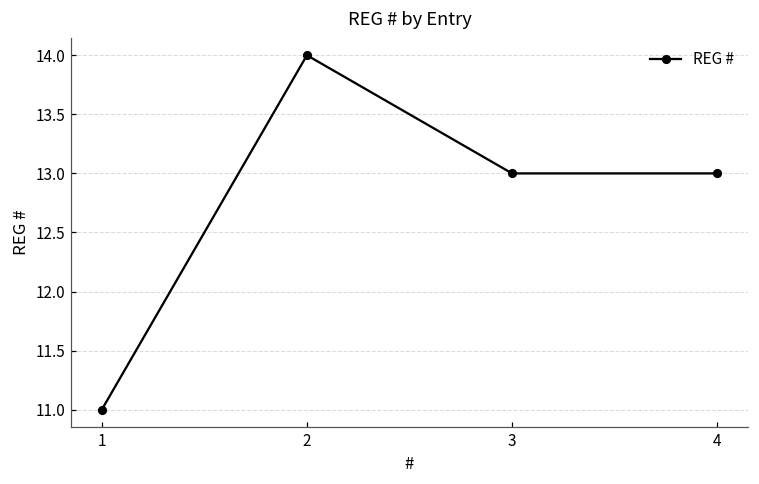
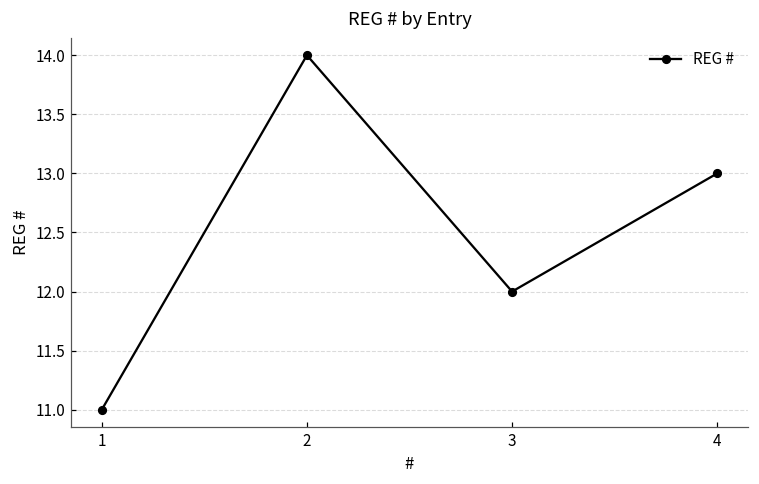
  {
    "1": 11,
    "2": 14,
-   "3": 13,
+   "3": 12,
    "4": 13
  }
